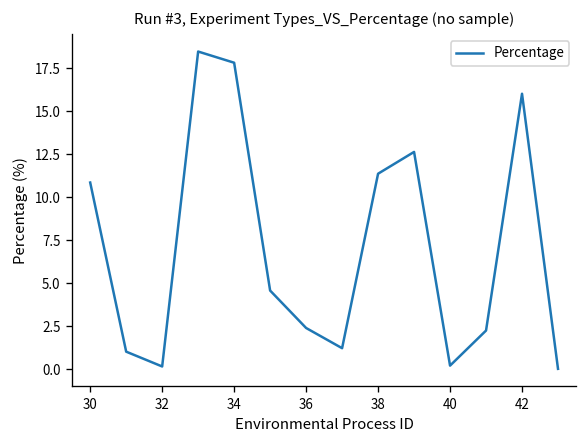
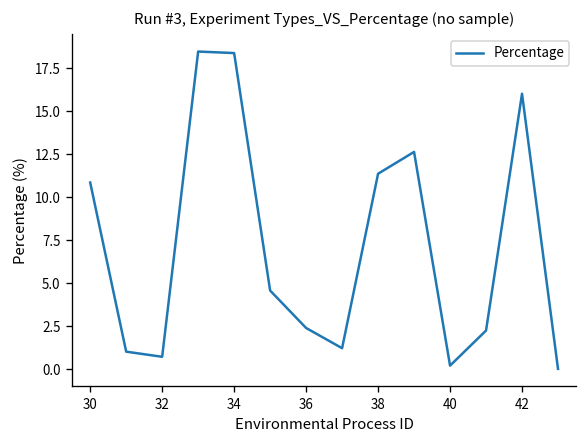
  {
    "30": 10.9,
-   "32": 0.2,
-   "34": 17.8,
+   "32": 0.7,
+   "34": 18.4,
    "36": 2.4,
    "38": 11.4,
    "40": 0.2,
    "42": 16.0
  }
